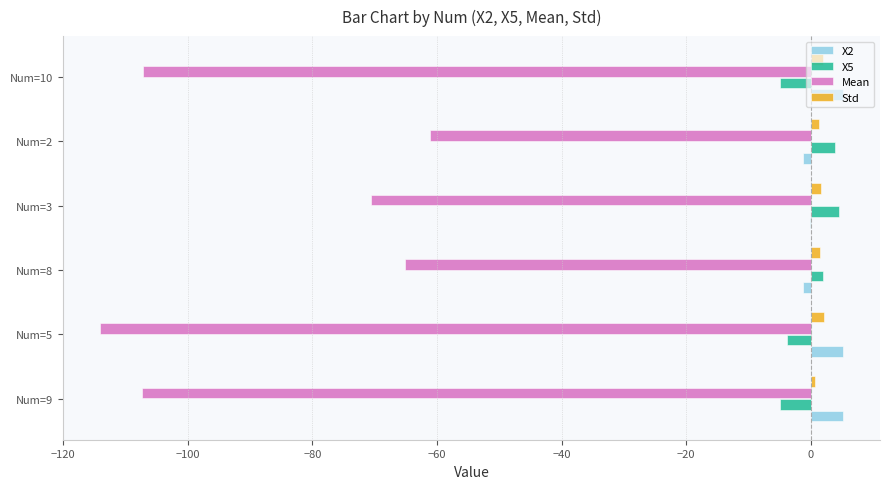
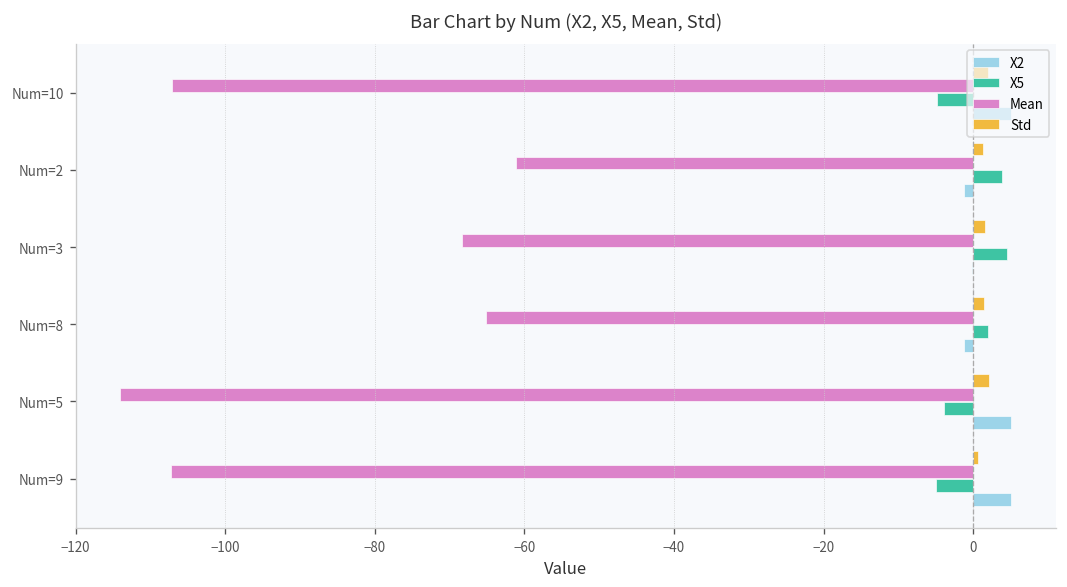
  {
    "X2": {
      "Num=2": -1,
      "Num=8": -1,
      "Num=5": 5,
      "Num=9": 5
    },
    "X5": {
      "Num=10": -5,
      "Num=2": 4,
      "Num=3": 5,
      "Num=8": 2,
      "Num=5": -4,
      "Num=9": -5
    },
    "Mean": {
      "Num=10": -107,
      "Num=2": -61,
-     "Num=3": -71,
+     "Num=3": -68,
      "Num=8": -65,
      "Num=5": -114,
      "Num=9": -107
    },
    "Std": {
      "Num=2": 1,
      "Num=3": 2,
      "Num=8": 1,
      "Num=5": 2,
      "Num=9": 1
    }
  }
